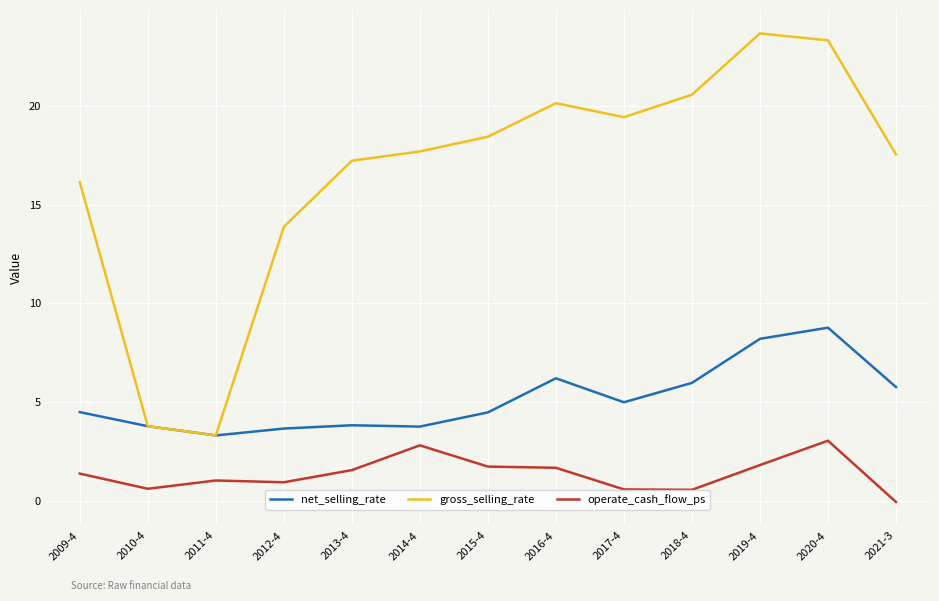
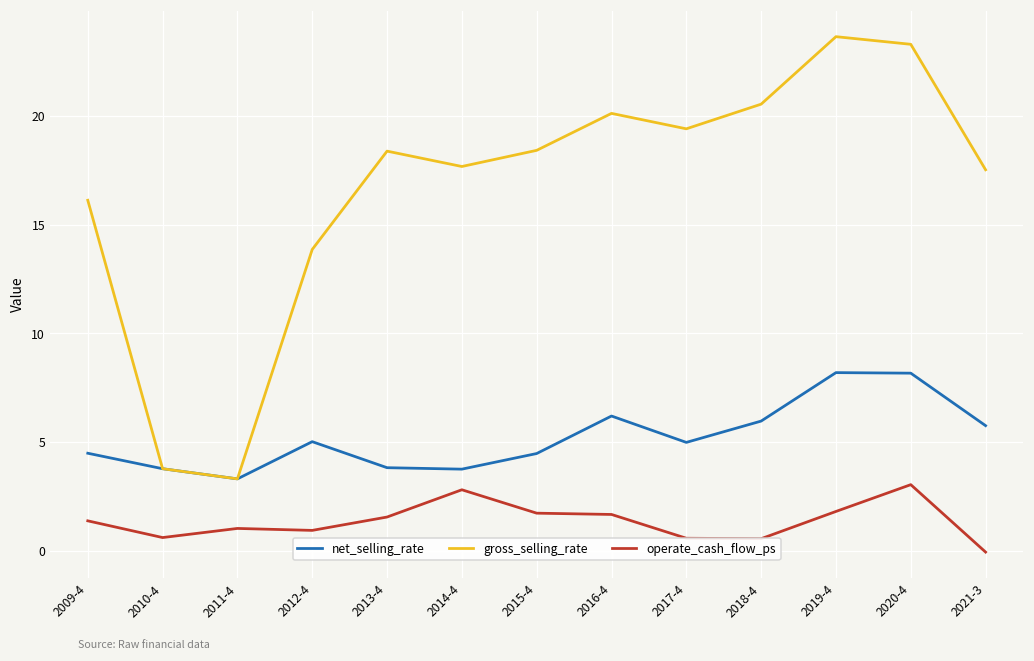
  {
    "net_selling_rate": {
      "2009-4": 4.5,
-     "2012-4": 3.7,
+     "2012-4": 5.0,
      "2013-4": 3.8,
      "2014-4": 3.8,
      "2015-4": 4.5,
      "2016-4": 6.2,
      "2017-4": 5.0,
      "2018-4": 6.0,
      "2019-4": 8.2,
-     "2020-4": 8.8,
+     "2020-4": 8.2,
      "2021-3": 5.8
    },
    "gross_selling_rate": {
      "2009-4": 16.1,
      "2012-4": 13.9,
-     "2013-4": 17.2,
+     "2013-4": 18.4,
      "2014-4": 17.7,
      "2015-4": 18.4,
      "2016-4": 20.1,
      "2017-4": 19.4,
      "2018-4": 20.6,
      "2019-4": 23.7,
      "2020-4": 23.3,
      "2021-3": 17.5
    },
    "operate_cash_flow_ps": {
      "2009-4": 1.4,
      "2010-4": 0.6,
      "2011-4": 1.0,
      "2012-4": 0.9,
      "2013-4": 1.5,
      "2014-4": 2.8,
      "2015-4": 1.7,
      "2016-4": 1.7,
      "2017-4": 0.6,
      "2019-4": 1.8,
      "2020-4": 3.0,
      "2021-3": -0.1
    }
  }
